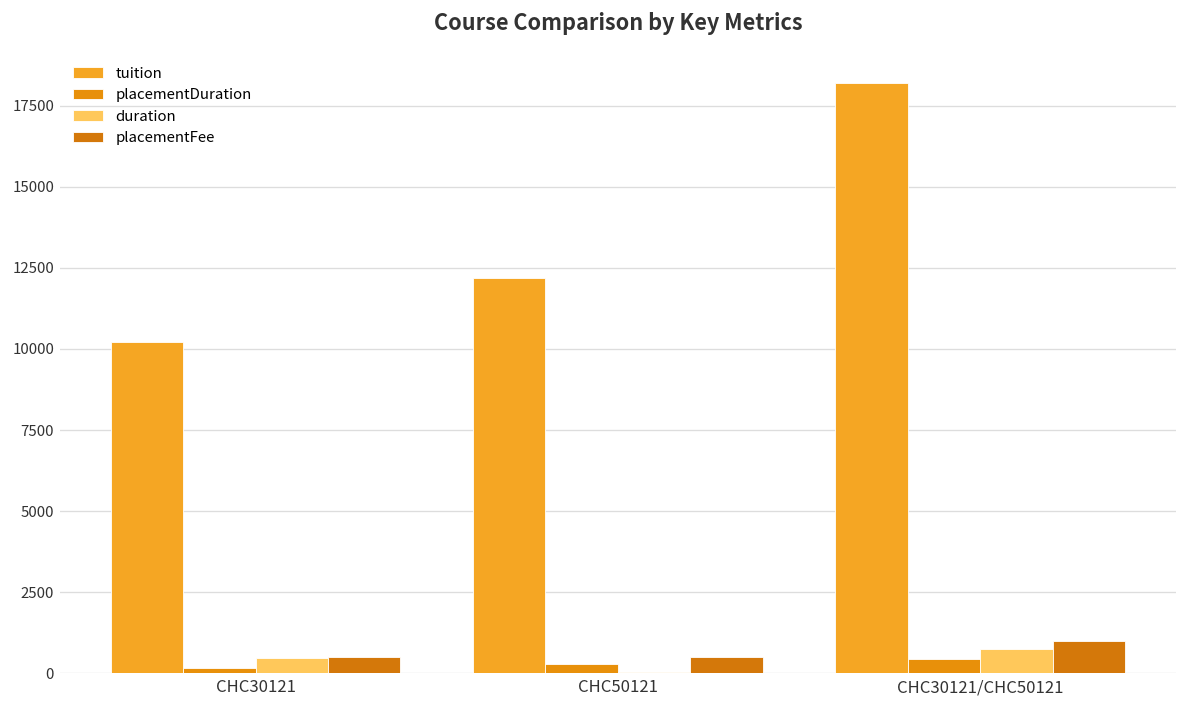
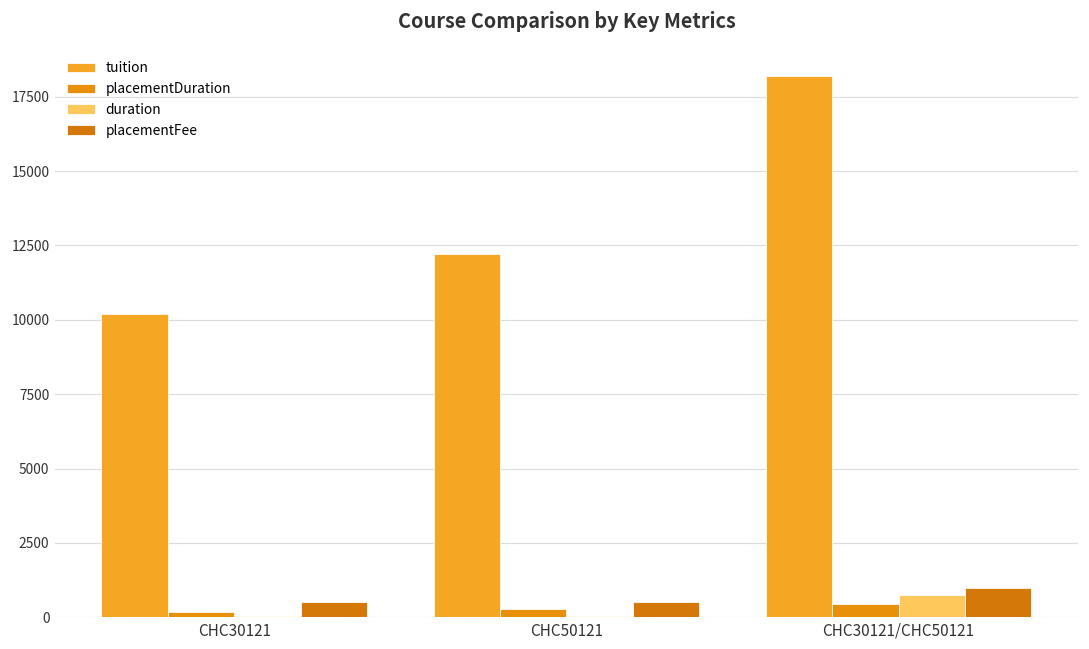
  {
    "duration": {
-     "CHC30121": 500,
+     "CHC30121": 100,
      "CHC30121/CHC50121": 700
    }
  }
